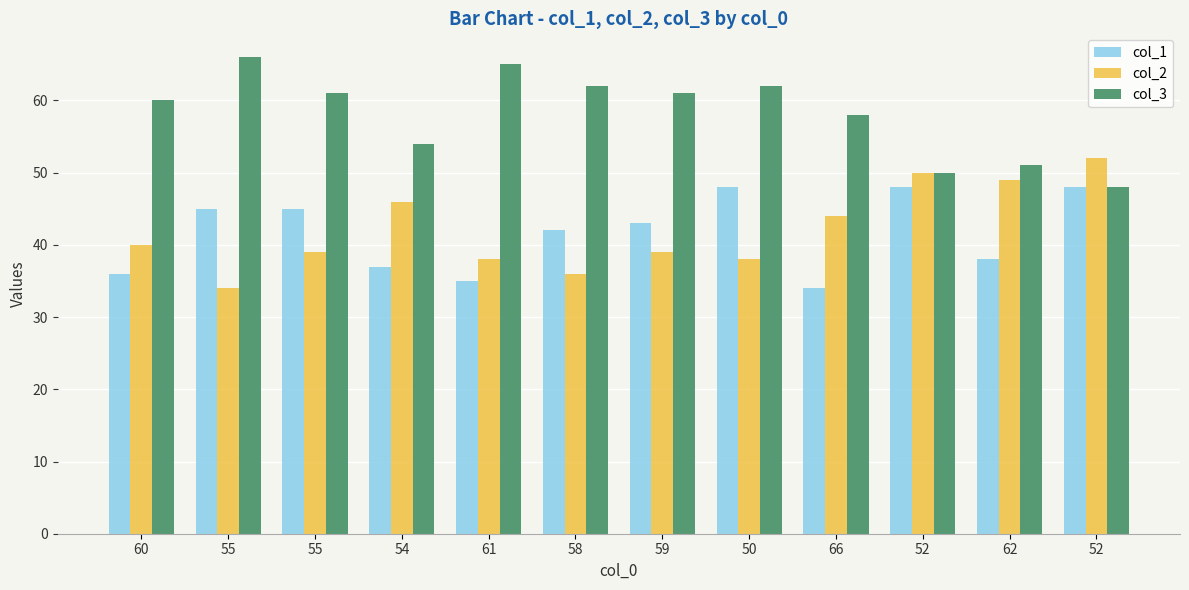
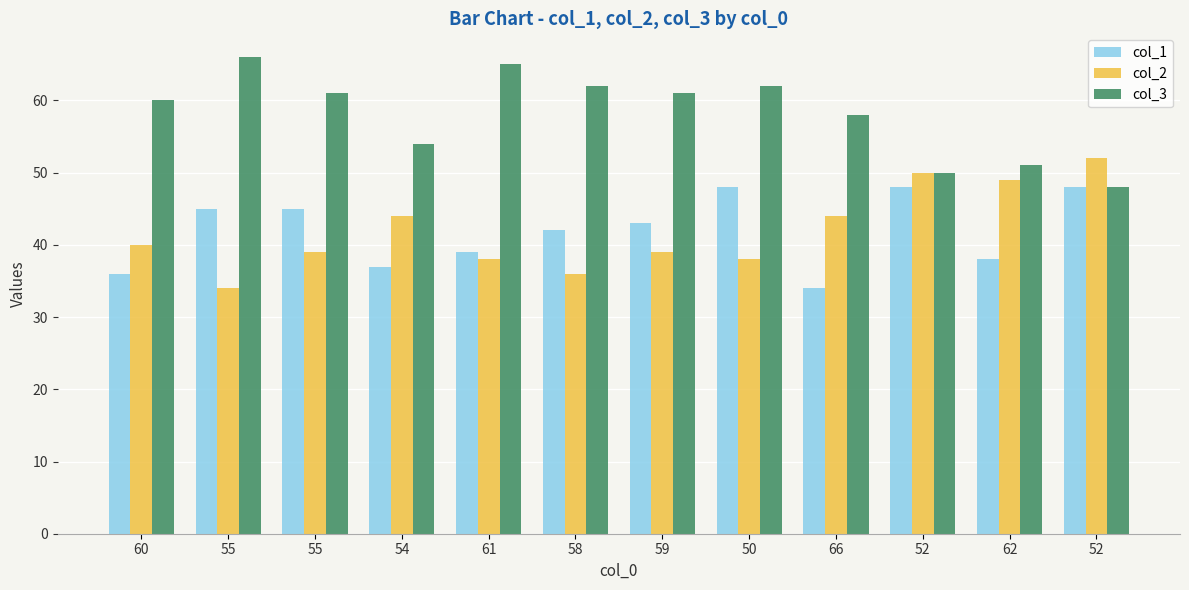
  {
    "col_1": {
      "60": 36,
      "54": 37,
-     "61": 35,
+     "61": 39,
      "58": 42,
      "59": 43,
      "50": 48,
      "66": 34,
      "62": 38
    },
    "col_2": {
      "60": 40,
-     "54": 46,
+     "54": 44,
      "61": 38,
      "58": 36,
      "59": 39,
      "50": 38,
      "66": 44,
      "62": 49
    },
    "col_3": {
      "60": 60,
      "54": 54,
      "61": 65,
      "58": 62,
      "59": 61,
      "50": 62,
      "66": 58,
      "62": 51
    }
  }
